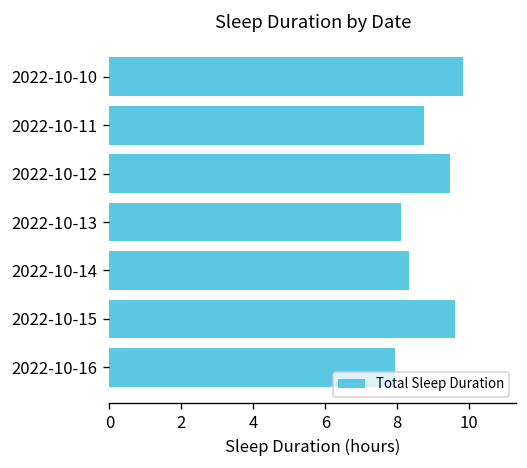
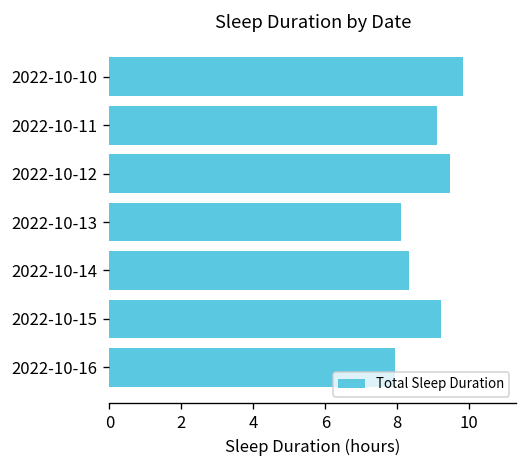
  {
    "2022-10-10": 9.8,
-   "2022-10-11": 8.7,
+   "2022-10-11": 9.1,
    "2022-10-12": 9.5,
    "2022-10-13": 8.1,
    "2022-10-14": 8.3,
-   "2022-10-15": 9.6,
+   "2022-10-15": 9.2,
    "2022-10-16": 7.9
  }
